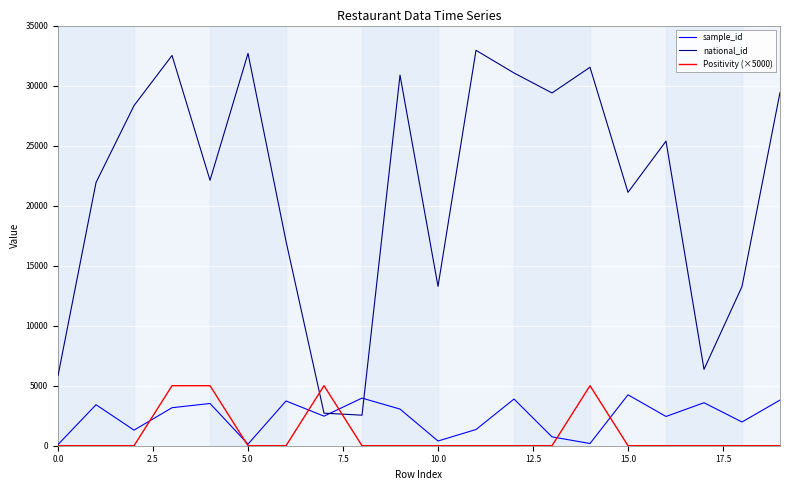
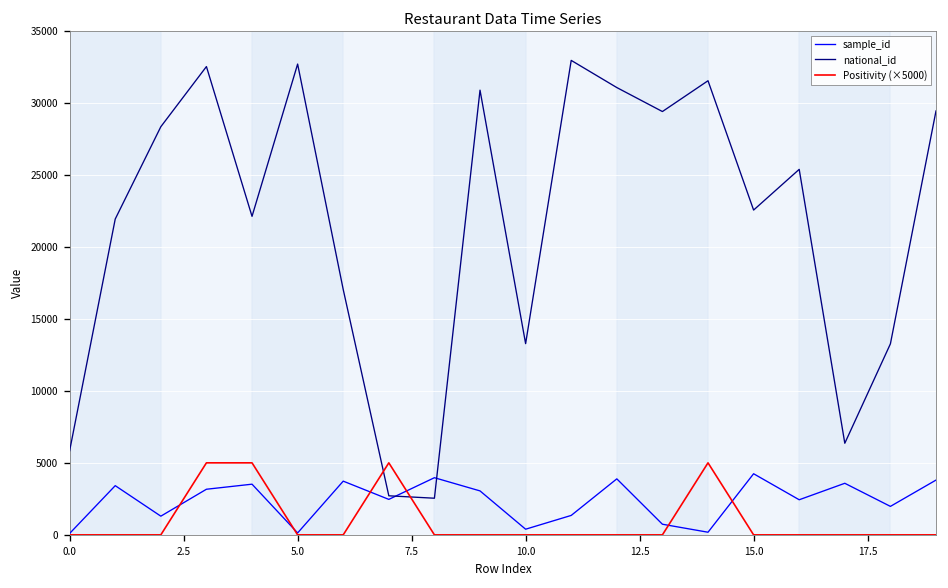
  {
    "sample_id": {
      "10.0": 400,
      "15.0": 4200
    },
    "national_id": {
      "0.0": 5800,
      "5.0": 32700,
      "10.0": 13300,
-     "15.0": 21100
+     "15.0": 22500
    },
    "Positivity (×5000)": {
      "10.0": 0,
      "15.0": 0
    }
  }
